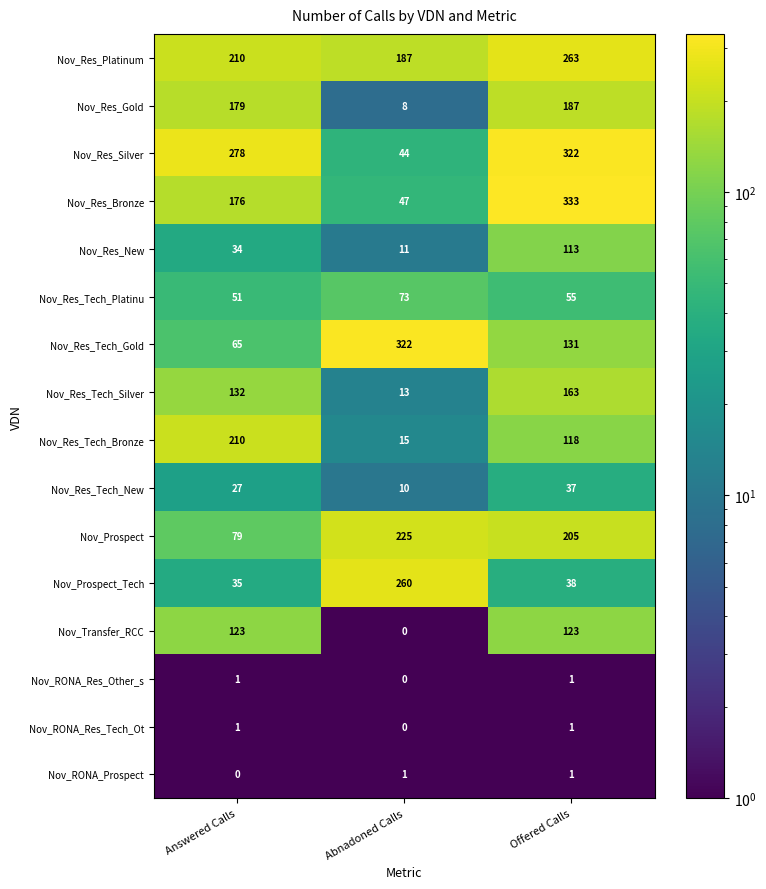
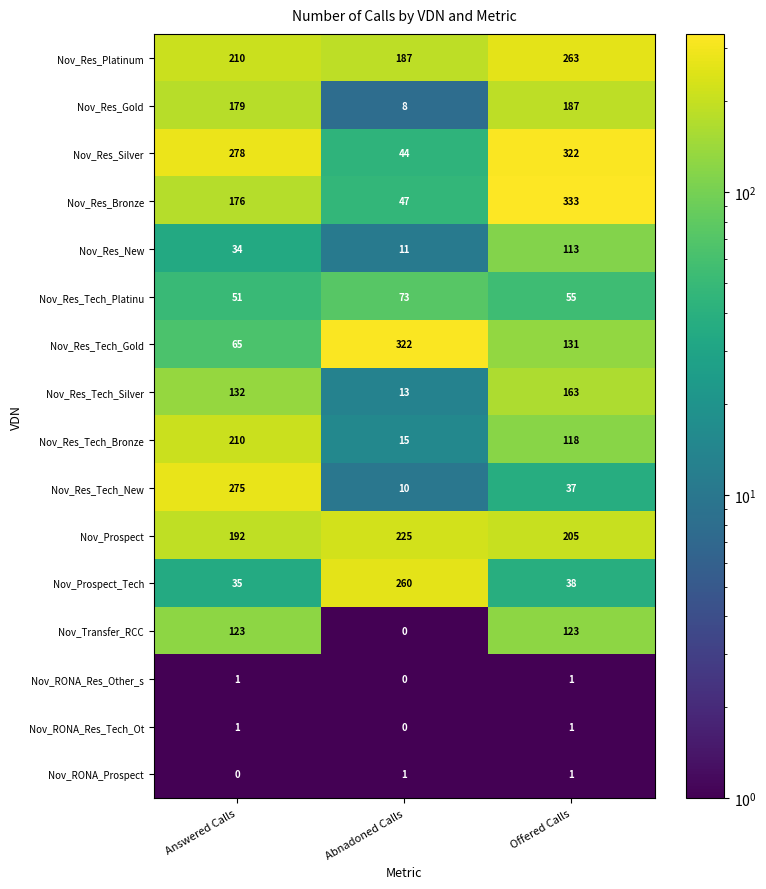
  {
    "Nov_Res_Platinum": {
      "Answered Calls": 210,
      "Abnadoned Calls": 187,
      "Offered Calls": 263
    },
    "Nov_Res_Gold": {
      "Answered Calls": 179,
      "Abnadoned Calls": 8,
      "Offered Calls": 187
    },
    "Nov_Res_Silver": {
      "Answered Calls": 278,
      "Abnadoned Calls": 44,
      "Offered Calls": 322
    },
    "Nov_Res_Bronze": {
      "Answered Calls": 176,
      "Abnadoned Calls": 47,
      "Offered Calls": 333
    },
    "Nov_Res_New": {
      "Answered Calls": 34,
      "Abnadoned Calls": 11,
      "Offered Calls": 113
    },
    "Nov_Res_Tech_Platinu": {
      "Answered Calls": 51,
      "Abnadoned Calls": 73,
      "Offered Calls": 55
    },
    "Nov_Res_Tech_Gold": {
      "Answered Calls": 65,
      "Abnadoned Calls": 322,
      "Offered Calls": 131
    },
    "Nov_Res_Tech_Silver": {
      "Answered Calls": 132,
      "Abnadoned Calls": 13,
      "Offered Calls": 163
    },
    "Nov_Res_Tech_Bronze": {
      "Answered Calls": 210,
      "Abnadoned Calls": 15,
      "Offered Calls": 118
    },
    "Nov_Res_Tech_New": {
-     "Answered Calls": 27,
+     "Answered Calls": 275,
      "Abnadoned Calls": 10,
      "Offered Calls": 37
    },
    "Nov_Prospect": {
-     "Answered Calls": 79,
+     "Answered Calls": 192,
      "Abnadoned Calls": 225,
      "Offered Calls": 205
    },
    "Nov_Prospect_Tech": {
      "Answered Calls": 35,
      "Abnadoned Calls": 260,
      "Offered Calls": 38
    },
    "Nov_Transfer_RCC": {
      "Answered Calls": 123,
      "Abnadoned Calls": 0,
      "Offered Calls": 123
    },
    "Nov_RONA_Res_Other_s": {
      "Answered Calls": 1,
      "Abnadoned Calls": 0,
      "Offered Calls": 1
    },
    "Nov_RONA_Res_Tech_Ot": {
      "Answered Calls": 1,
      "Abnadoned Calls": 0,
      "Offered Calls": 1
    },
    "Nov_RONA_Prospect": {
      "Answered Calls": 0,
      "Abnadoned Calls": 1,
      "Offered Calls": 1
    }
  }
